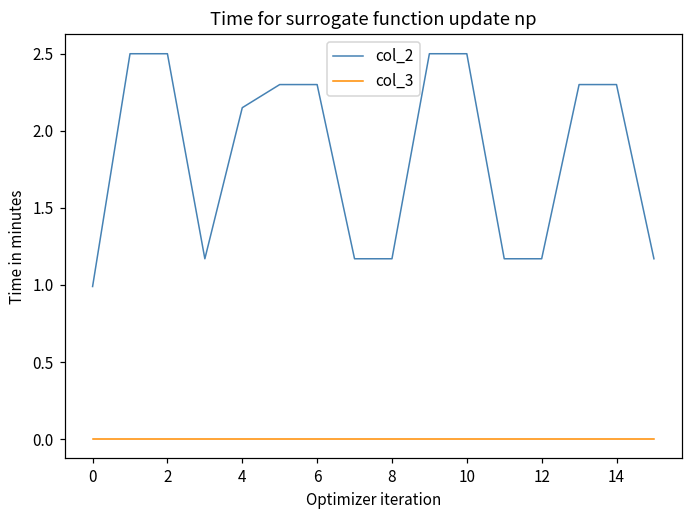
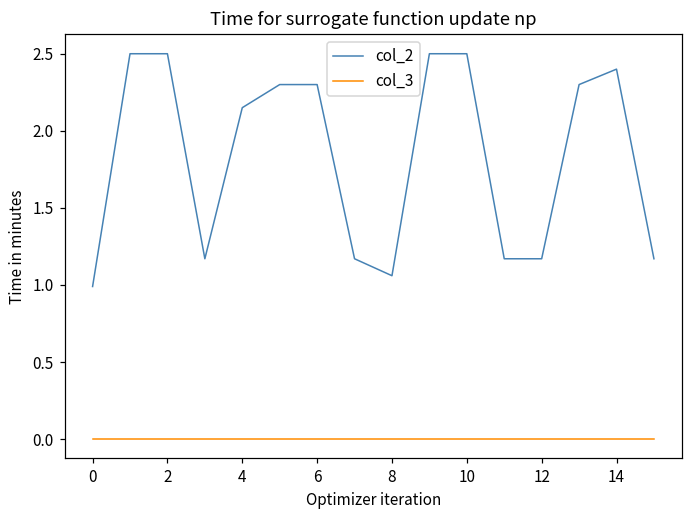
  {
    "col_2": {
      "0": 0.99,
      "2": 2.50,
      "4": 2.15,
      "6": 2.30,
-     "8": 1.17,
+     "8": 1.06,
      "10": 2.50,
      "12": 1.17,
-     "14": 2.3
+     "14": 2.4
    },
    "col_3": {
      "0": 0.00,
      "2": 0.00,
      "4": 0.00,
      "6": 0.00,
      "8": 0.00,
      "10": 0.00,
      "12": 0.00,
      "14": 0.00
    }
  }
